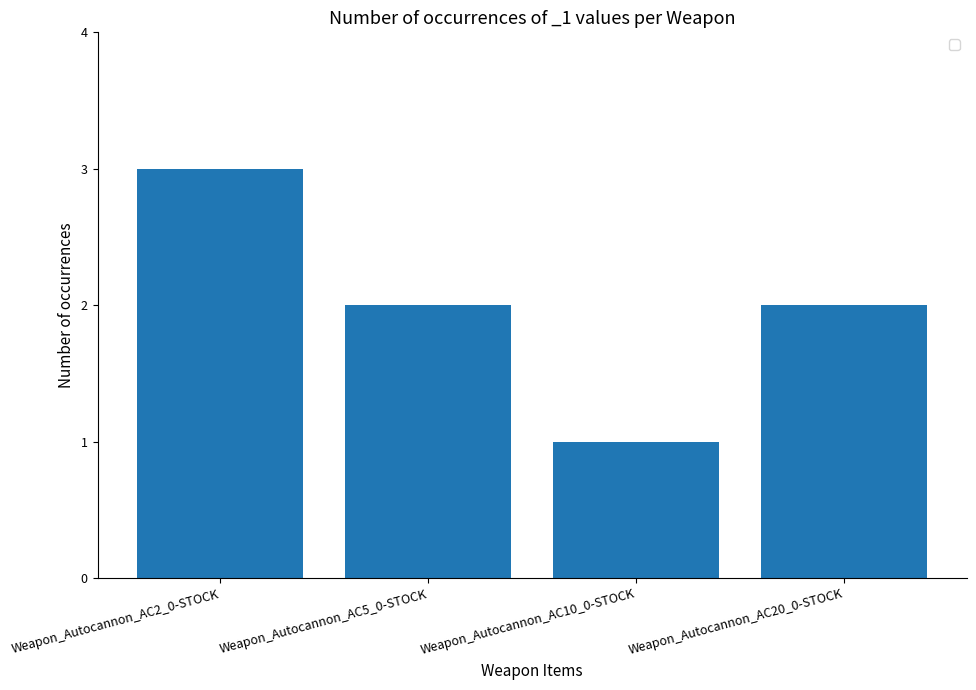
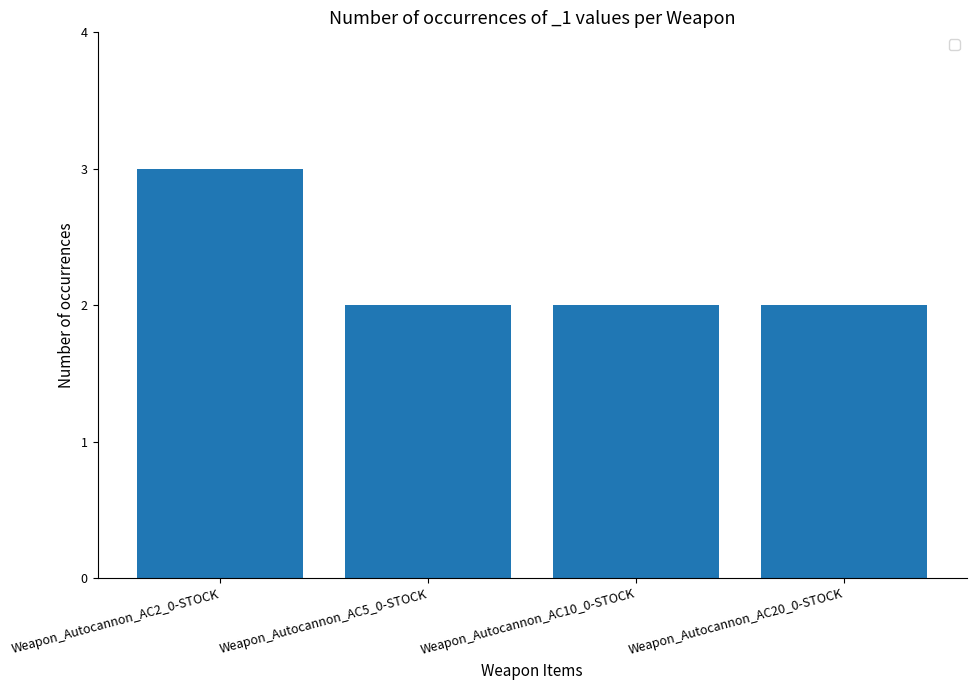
  {
    "Weapon_Autocannon_AC2_0-STOCK": 3,
    "Weapon_Autocannon_AC5_0-STOCK": 2,
-   "Weapon_Autocannon_AC10_0-STOCK": 1,
+   "Weapon_Autocannon_AC10_0-STOCK": 2,
    "Weapon_Autocannon_AC20_0-STOCK": 2
  }
